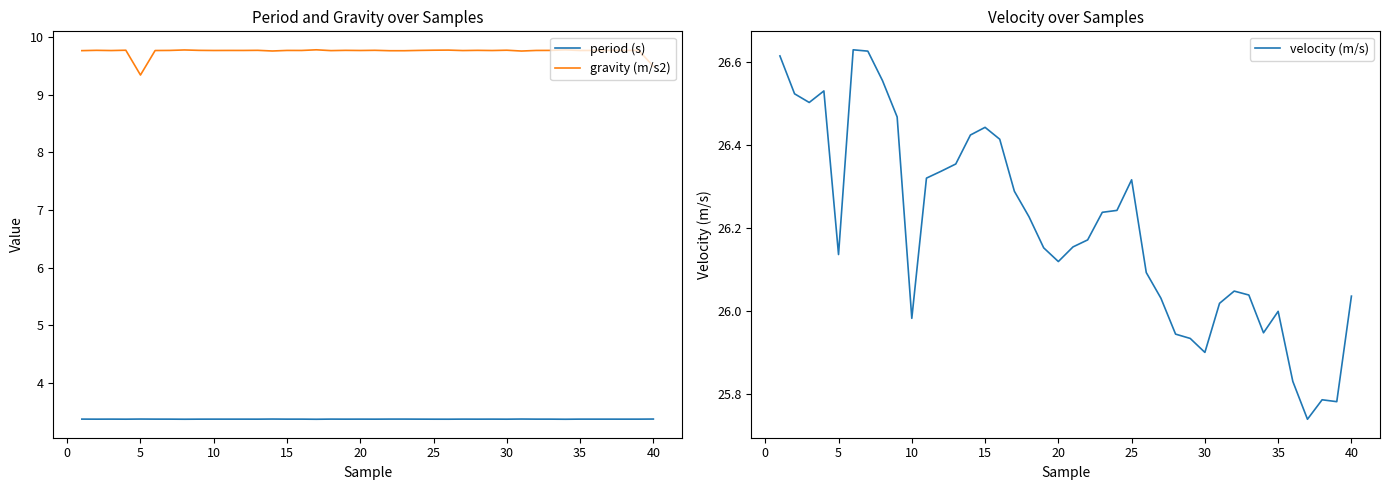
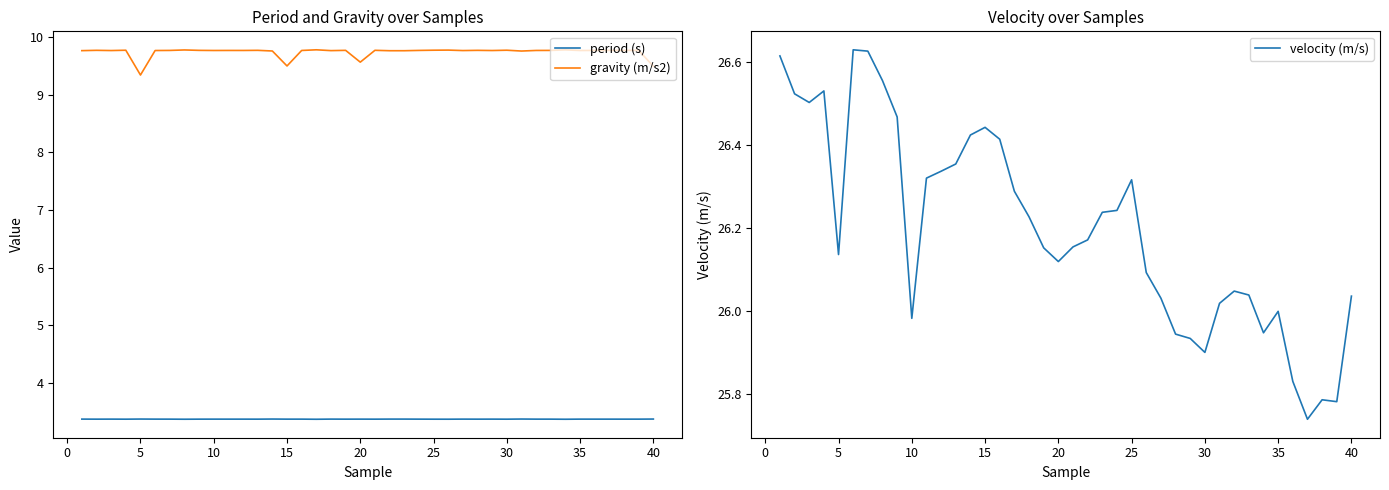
  {
    "Period and Gravity over Samples": {
      "period (s)": {
        "5": 3.4,
        "10": 3.4,
        "15": 3.4,
        "20": 3.4,
        "25": 3.4,
        "30": 3.4,
        "35": 3.4,
        "40": 3.4
      },
      "gravity (m/s2)": {
        "5": 9.3,
        "10": 9.8,
-       "15": 9.8,
-       "20": 9.8,
+       "15": 9.5,
+       "20": 9.6,
        "25": 9.8,
        "30": 9.8
      }
    },
    "Velocity over Samples": {
      "5": 26.14,
      "10": 25.98,
      "15": 26.44,
      "20": 26.12,
      "25": 26.32,
      "30": 25.90,
      "35": 26.00,
      "40": 26.04
    }
  }
